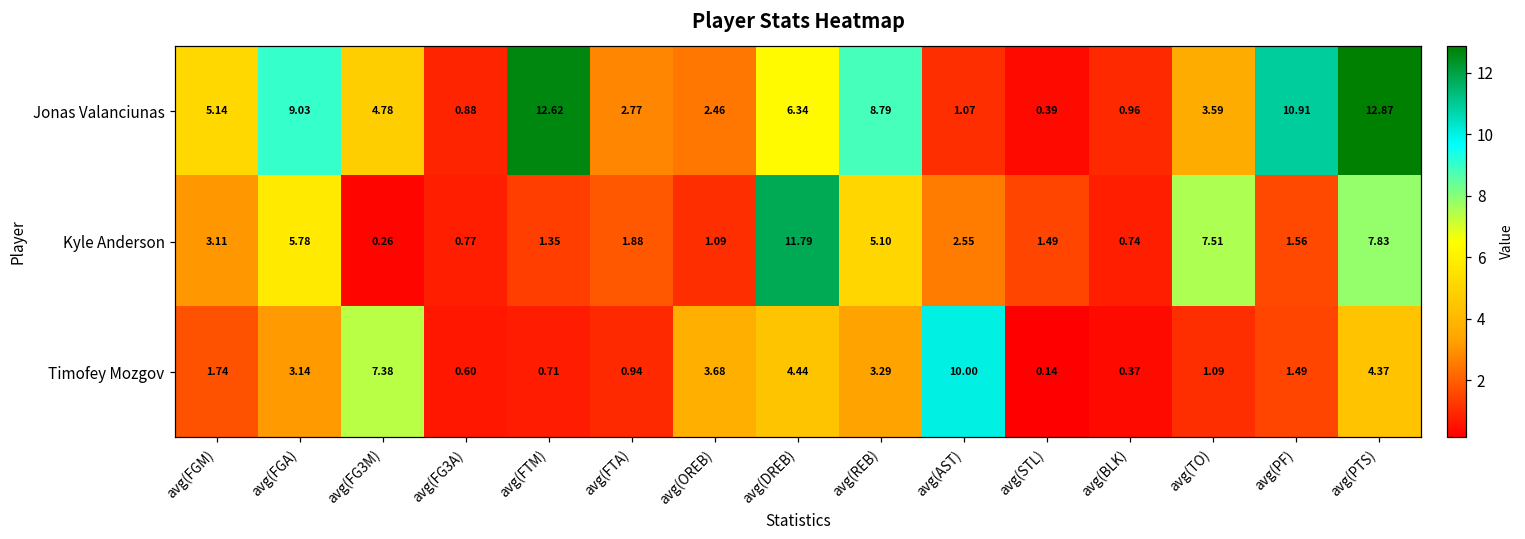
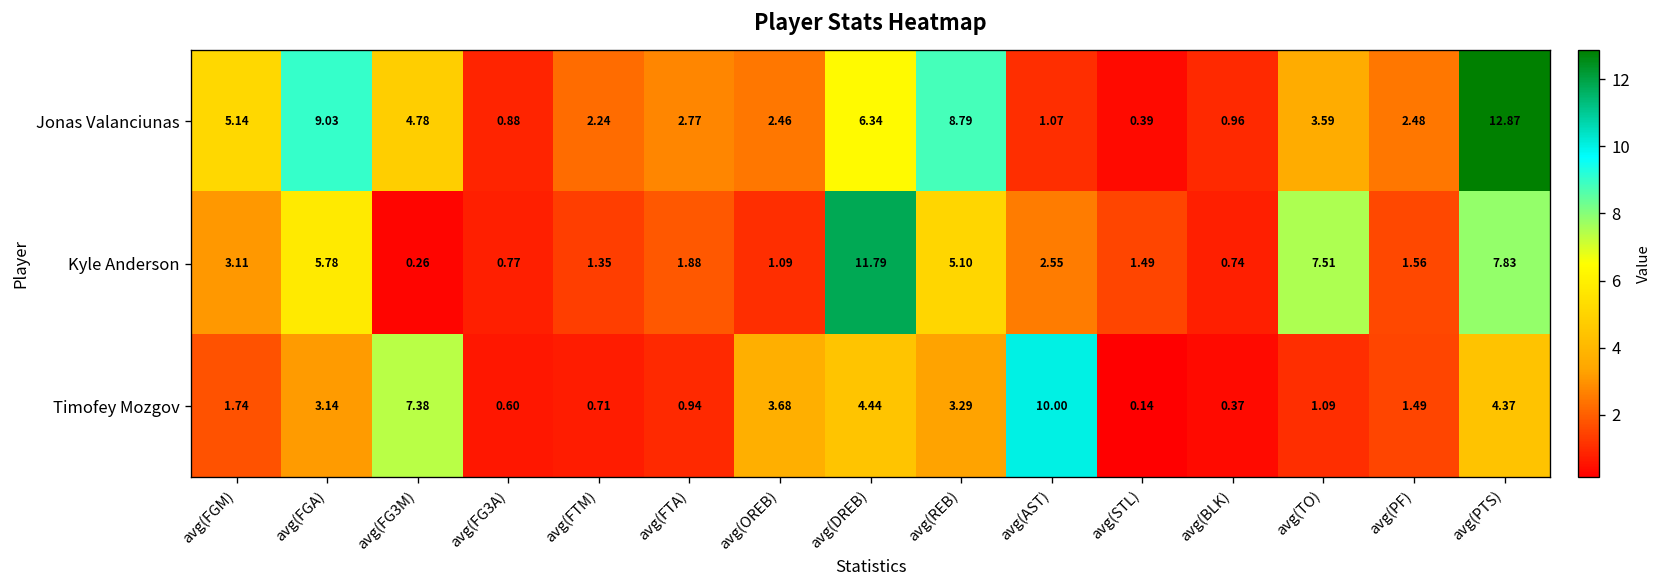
  {
    "Jonas Valanciunas": {
      "avg(FGM)": 5.14,
      "avg(FGA)": 9.03,
      "avg(FG3M)": 4.78,
      "avg(FG3A)": 0.88,
-     "avg(FTM)": 12.62,
+     "avg(FTM)": 2.24,
      "avg(FTA)": 2.77,
      "avg(OREB)": 2.46,
      "avg(DREB)": 6.34,
      "avg(REB)": 8.79,
      "avg(AST)": 1.07,
      "avg(STL)": 0.39,
      "avg(BLK)": 0.96,
      "avg(TO)": 3.59,
-     "avg(PF)": 10.91,
+     "avg(PF)": 2.48,
      "avg(PTS)": 12.87
    },
    "Kyle Anderson": {
      "avg(FGM)": 3.11,
      "avg(FGA)": 5.78,
      "avg(FG3M)": 0.26,
      "avg(FG3A)": 0.77,
      "avg(FTM)": 1.35,
      "avg(FTA)": 1.88,
      "avg(OREB)": 1.09,
      "avg(DREB)": 11.79,
      "avg(REB)": 5.10,
      "avg(AST)": 2.55,
      "avg(STL)": 1.49,
      "avg(BLK)": 0.74,
      "avg(TO)": 7.51,
      "avg(PF)": 1.56,
      "avg(PTS)": 7.83
    },
    "Timofey Mozgov": {
      "avg(FGM)": 1.74,
      "avg(FGA)": 3.14,
      "avg(FG3M)": 7.38,
      "avg(FG3A)": 0.60,
      "avg(FTM)": 0.71,
      "avg(FTA)": 0.94,
      "avg(OREB)": 3.68,
      "avg(DREB)": 4.44,
      "avg(REB)": 3.29,
      "avg(AST)": 10.00,
      "avg(STL)": 0.14,
      "avg(BLK)": 0.37,
      "avg(TO)": 1.09,
      "avg(PF)": 1.49,
      "avg(PTS)": 4.37
    }
  }
